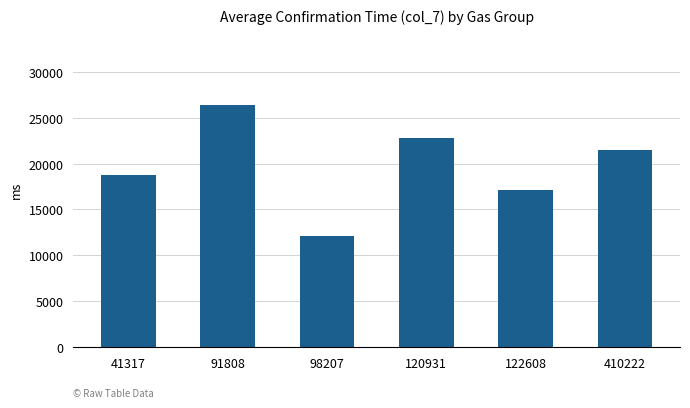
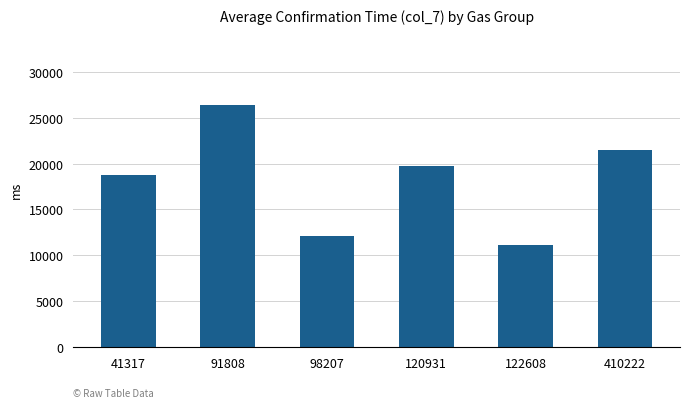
  {
    "41317": 19000,
    "91808": 26000,
    "98207": 12000,
-   "120931": 23000,
-   "122608": 17000,
+   "120931": 20000,
+   "122608": 11000,
    "410222": 21000
  }
